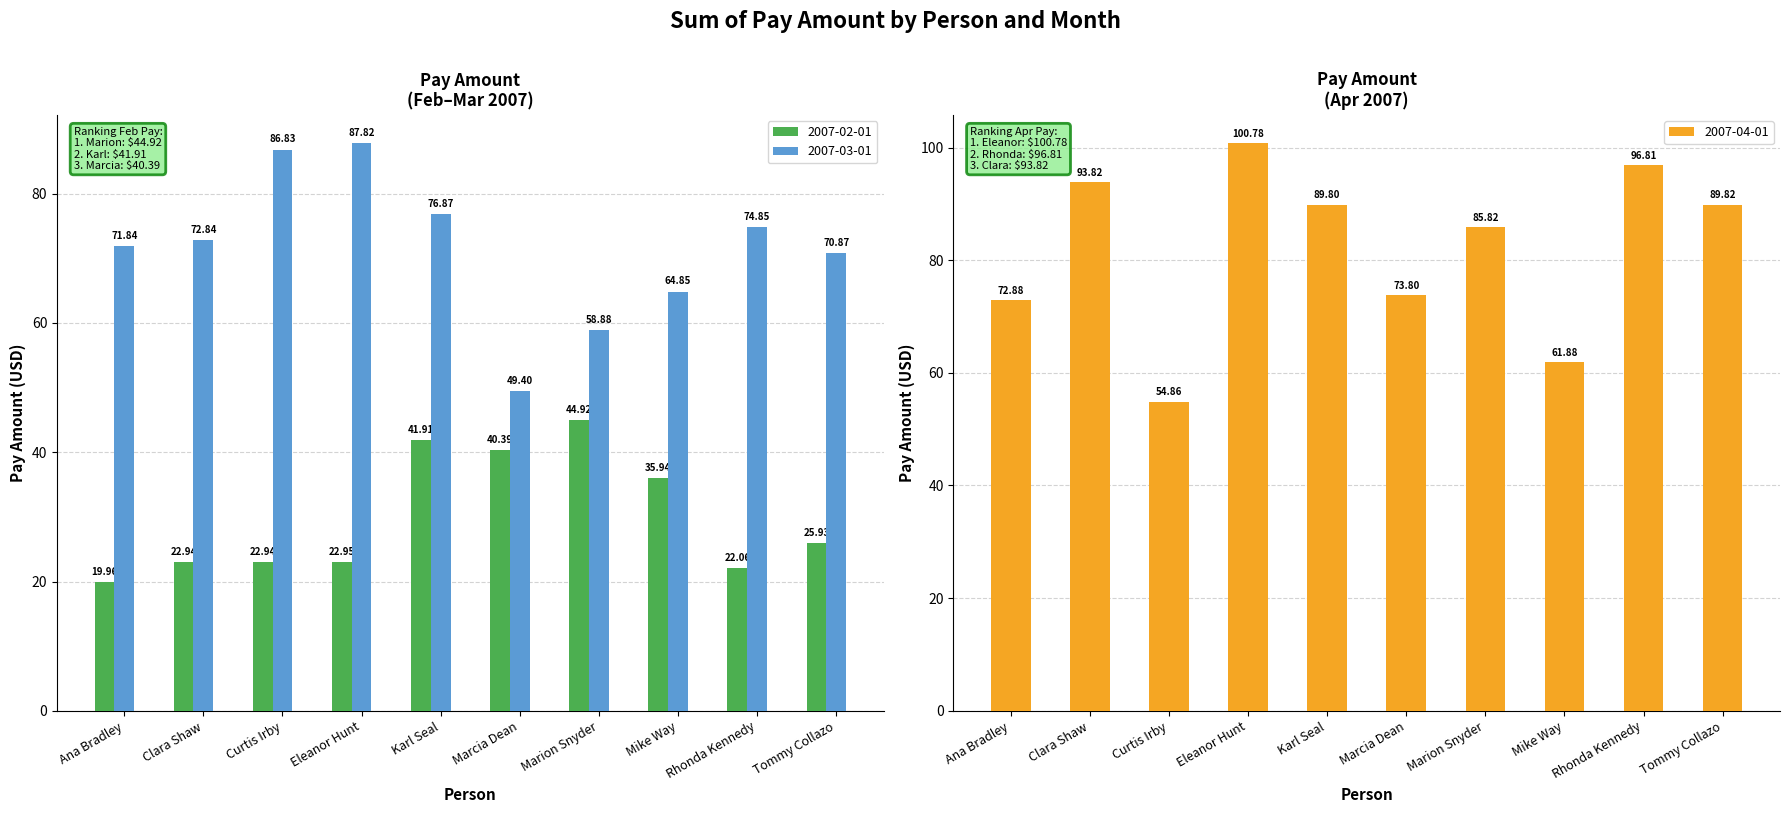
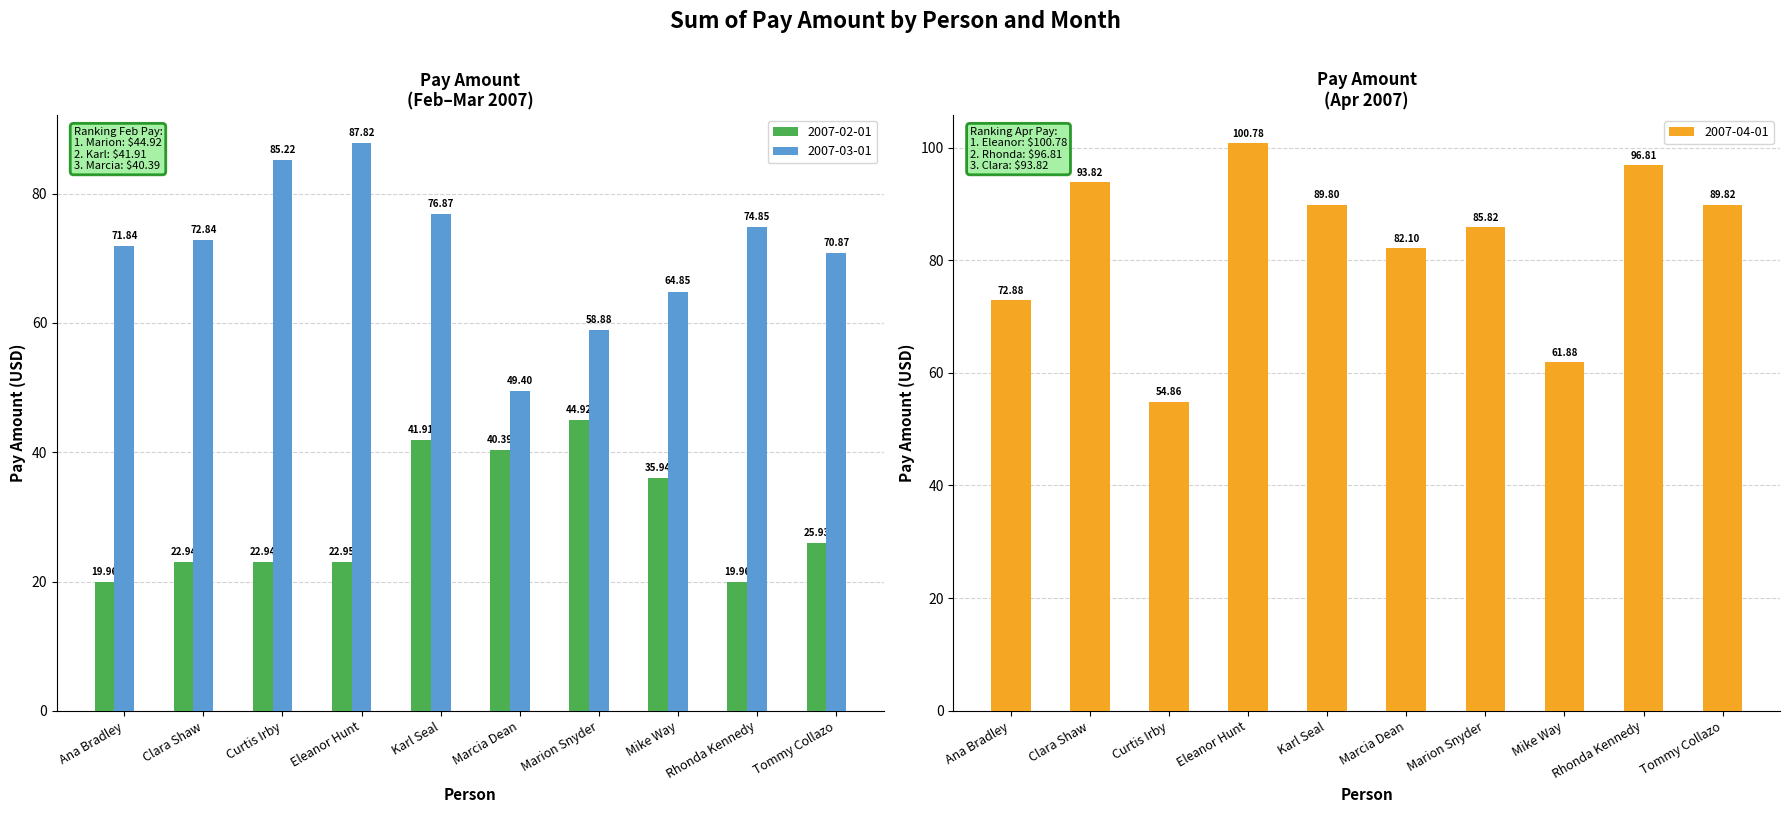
  {
    "Pay Amount (Feb–Mar 2007)": {
      "2007-02-01": {
        "Ana Bradley": 19.96,
        "Clara Shaw": 22.94,
        "Curtis Irby": 22.94,
        "Eleanor Hunt": 22.95,
        "Karl Seal": 41.91,
        "Marcia Dean": 40.39,
        "Marion Snyder": 44.92,
        "Mike Way": 35.94,
-       "Rhonda Kennedy": 22.06,
+       "Rhonda Kennedy": 19.96,
        "Tommy Collazo": 25.93
      },
      "2007-03-01": {
        "Ana Bradley": 71.84,
        "Clara Shaw": 72.84,
-       "Curtis Irby": 86.83,
+       "Curtis Irby": 85.22,
        "Eleanor Hunt": 87.82,
        "Karl Seal": 76.87,
        "Marcia Dean": 49.40,
        "Marion Snyder": 58.88,
        "Mike Way": 64.85,
        "Rhonda Kennedy": 74.85,
        "Tommy Collazo": 70.87
      }
    },
    "Pay Amount (Apr 2007)": {
      "Ana Bradley": 72.88,
      "Clara Shaw": 93.82,
      "Curtis Irby": 54.86,
      "Eleanor Hunt": 100.78,
      "Karl Seal": 89.80,
-     "Marcia Dean": 73.80,
+     "Marcia Dean": 82.10,
      "Marion Snyder": 85.82,
      "Mike Way": 61.88,
      "Rhonda Kennedy": 96.81,
      "Tommy Collazo": 89.82
    }
  }
